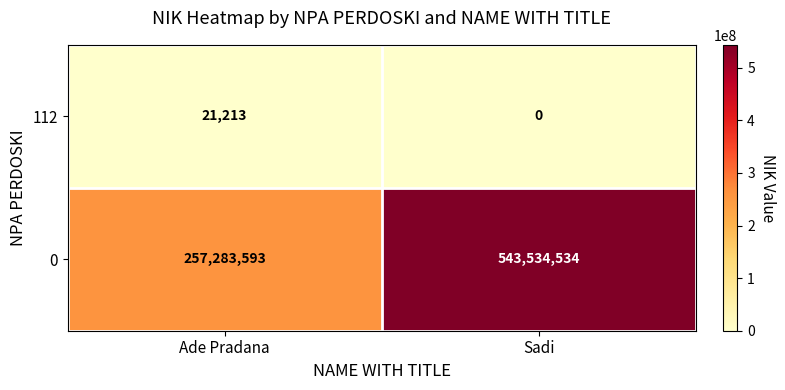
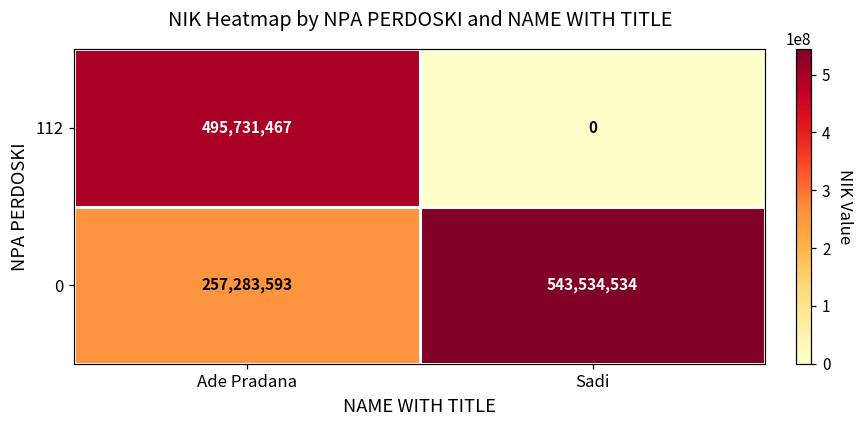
  {
    "112": {
-     "Ade Pradana": "21,213",
+     "Ade Pradana": "495,731,467",
      "Sadi": "0"
    },
    "0": {
      "Ade Pradana": "257,283,593",
      "Sadi": "543,534,534"
    }
  }
